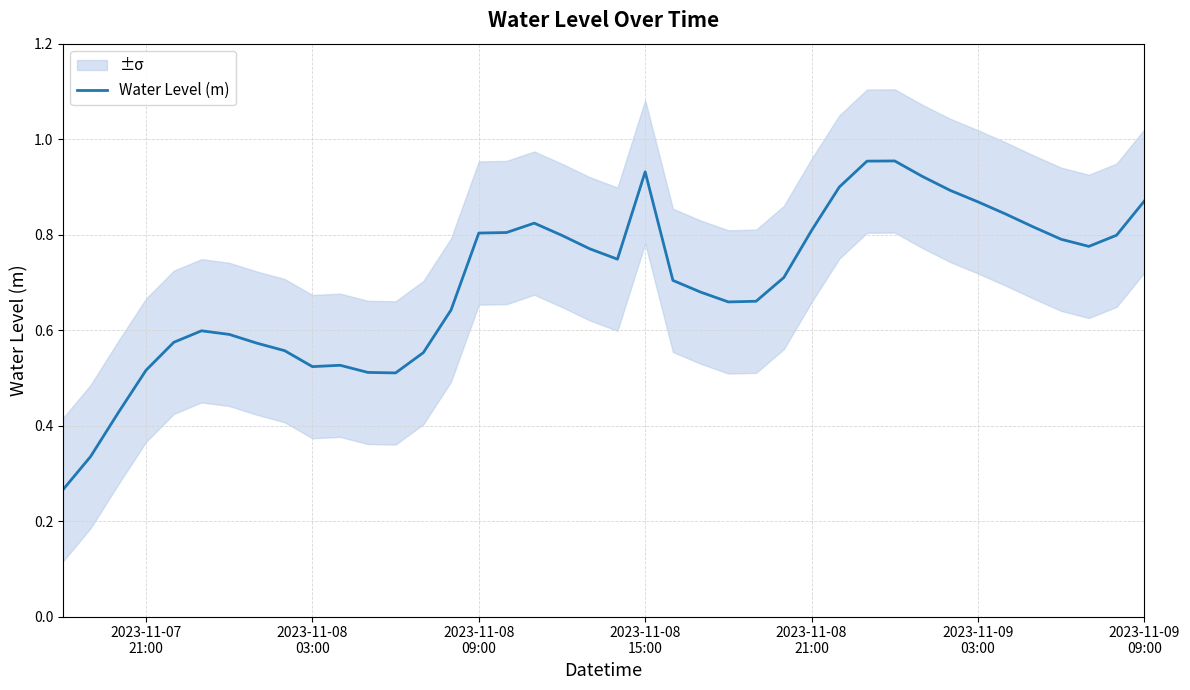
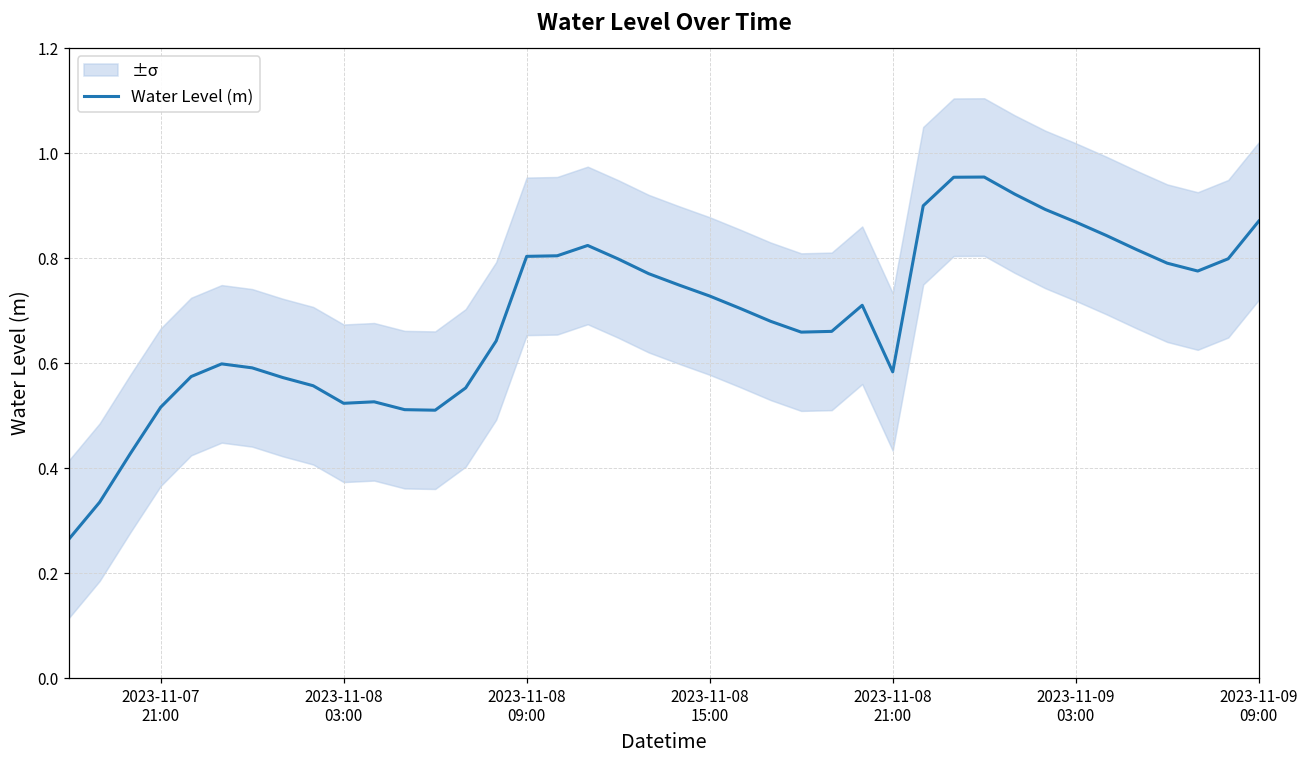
  {
    "Water Level (m)": {
      "2023-11-07 21:00": 0.52,
      "2023-11-08 03:00": 0.52,
      "2023-11-08 09:00": 0.80,
-     "2023-11-08 15:00": 0.93,
-     "2023-11-08 21:00": 0.81,
+     "2023-11-08 15:00": 0.73,
+     "2023-11-08 21:00": 0.58,
      "2023-11-09 03:00": 0.87,
      "2023-11-09 09:00": 0.87
    }
  }
